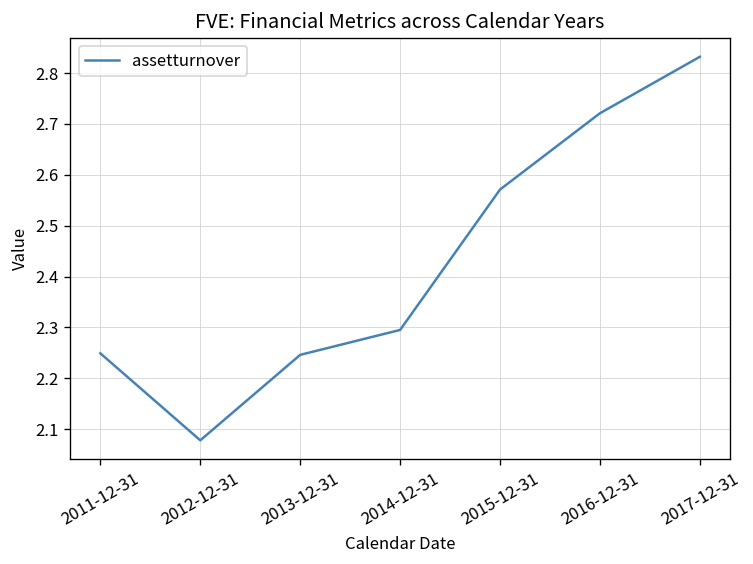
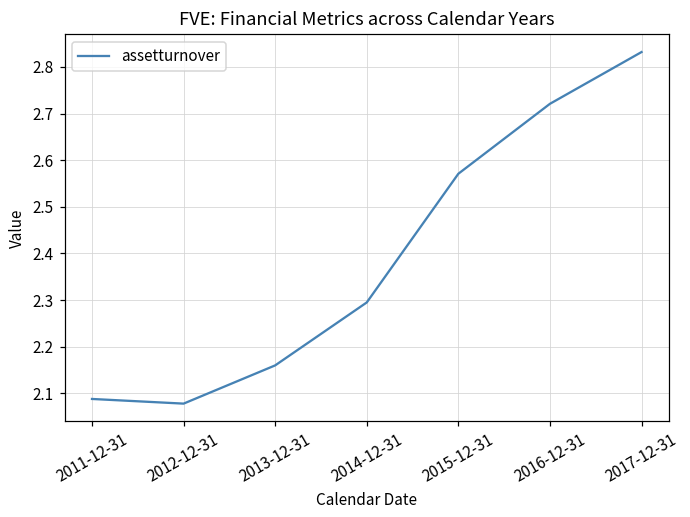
  {
-   "2011-12-31": 2.25,
+   "2011-12-31": 2.09,
    "2012-12-31": 2.08,
-   "2013-12-31": 2.25,
+   "2013-12-31": 2.16,
    "2014-12-31": 2.30,
    "2015-12-31": 2.57,
    "2016-12-31": 2.72,
    "2017-12-31": 2.83
  }
